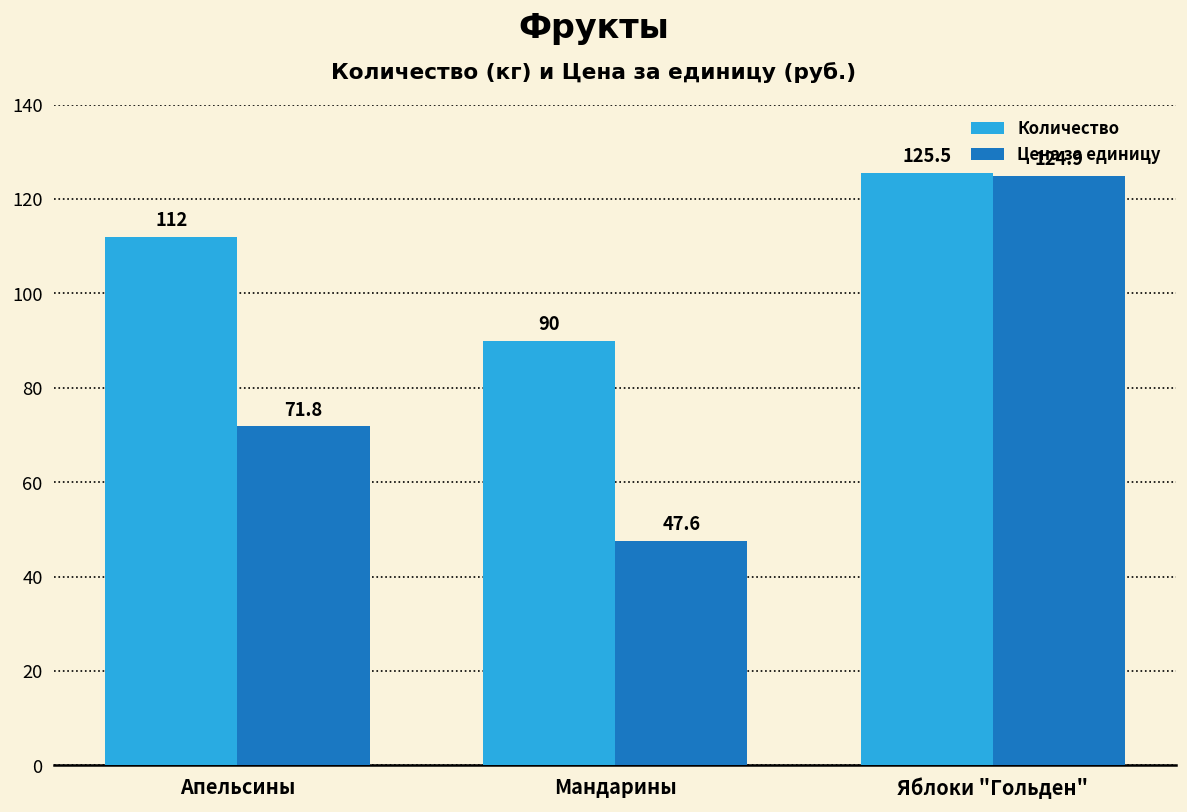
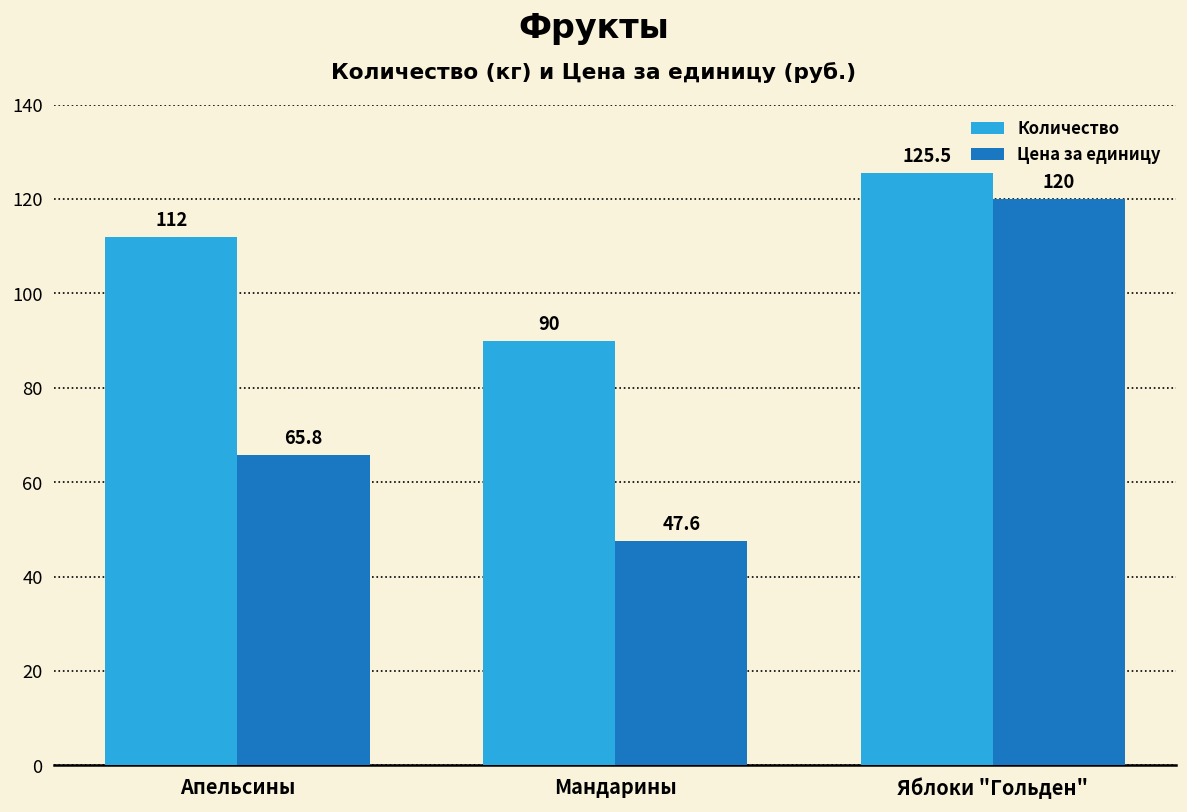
  {
    "Количество": {
      "Апельсины": 112,
      "Мандарины": 90,
      "Яблоки \"Гольден\"": 125.5
    },
    "Цена за единицу": {
-     "Апельсины": 71.8,
+     "Апельсины": 65.8,
      "Мандарины": 47.6,
-     "Яблоки \"Гольден\"": 124.9
+     "Яблоки \"Гольден\"": 120
    }
  }
